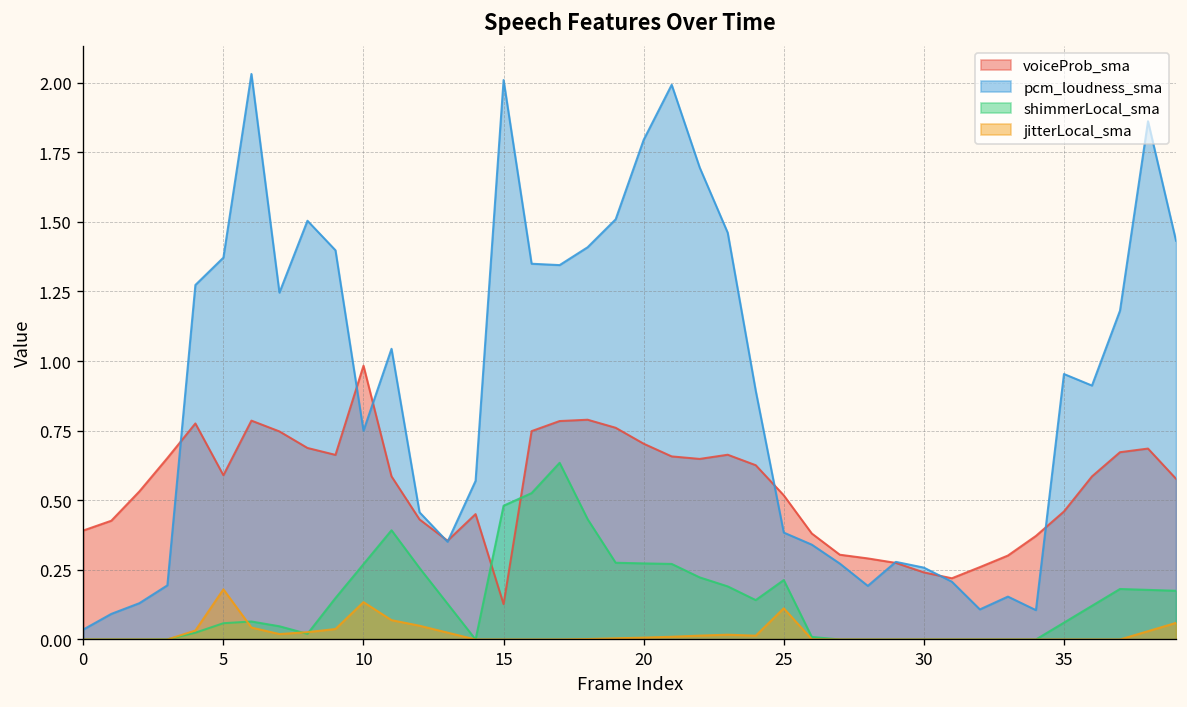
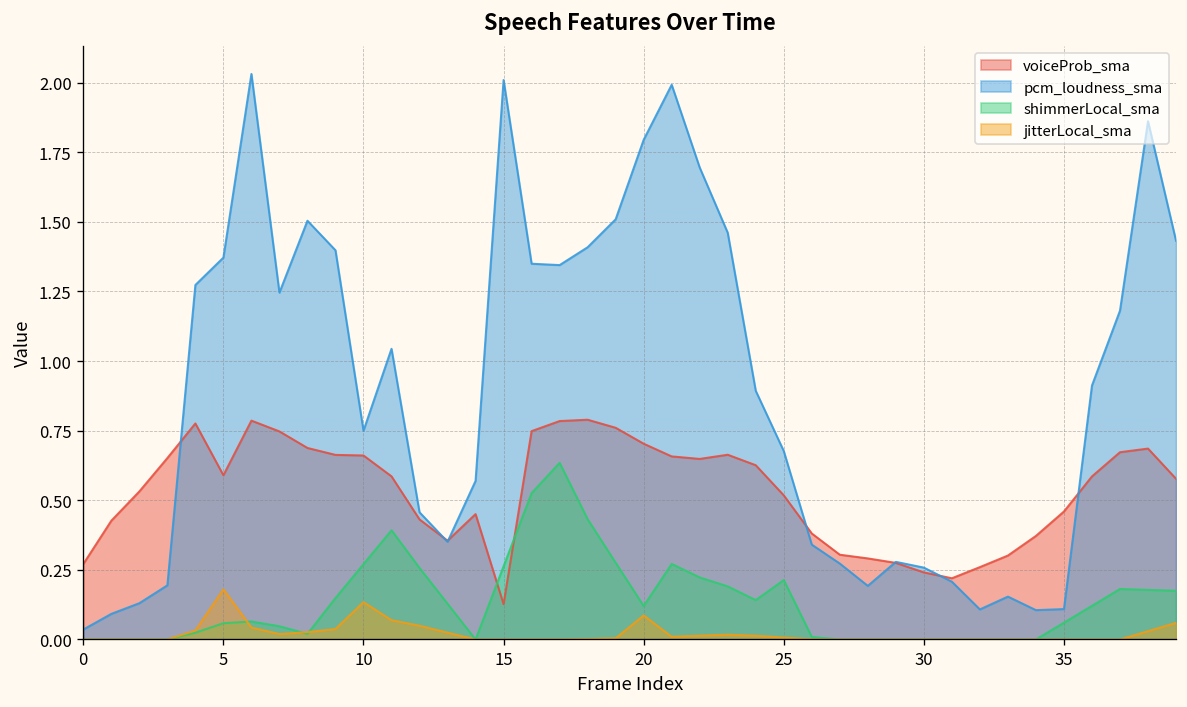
  {
    "voiceProb_sma": {
-     "0": 0.39,
+     "0": 0.27,
      "5": 0.59,
-     "10": 0.98,
+     "10": 0.66,
      "15": 0.13,
      "20": 0.70,
      "25": 0.52,
      "30": 0.24,
      "35": 0.46
    },
    "pcm_loudness_sma": {
      "0": 0.04,
      "5": 1.37,
      "10": 0.75,
      "15": 2.01,
      "20": 1.79,
-     "25": 0.38,
+     "25": 0.68,
      "30": 0.26,
-     "35": 0.95
+     "35": 0.11
    },
    "shimmerLocal_sma": {
      "5": 0.06,
      "10": 0.27,
-     "15": 0.48,
-     "20": 0.27,
+     "15": 0.26,
+     "20": 0.12,
      "25": 0.21,
      "35": 0.06
    },
    "jitterLocal_sma": {
      "5": 0.18,
      "10": 0.13,
      "15": 0.00,
-     "20": 0.01,
-     "25": 0.11,
+     "20": 0.09,
+     "25": 0.01,
      "35": 0.00
    }
  }
